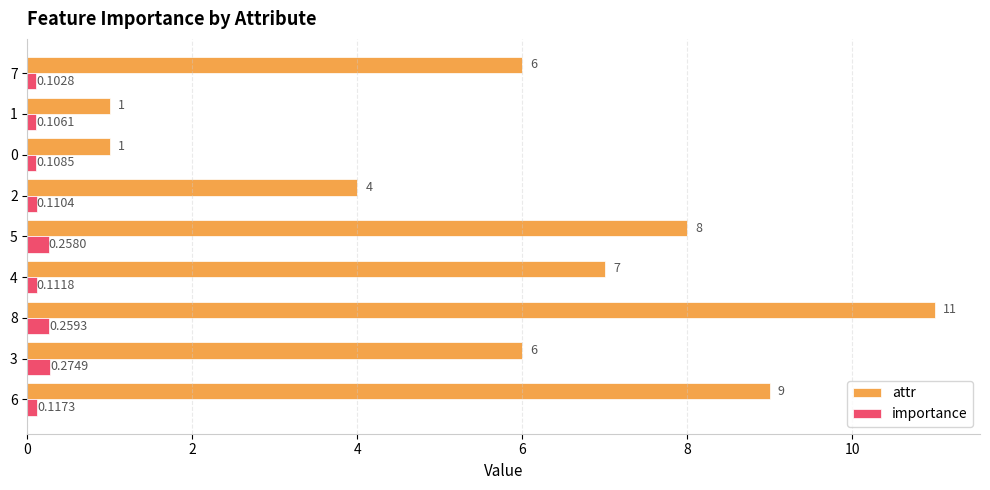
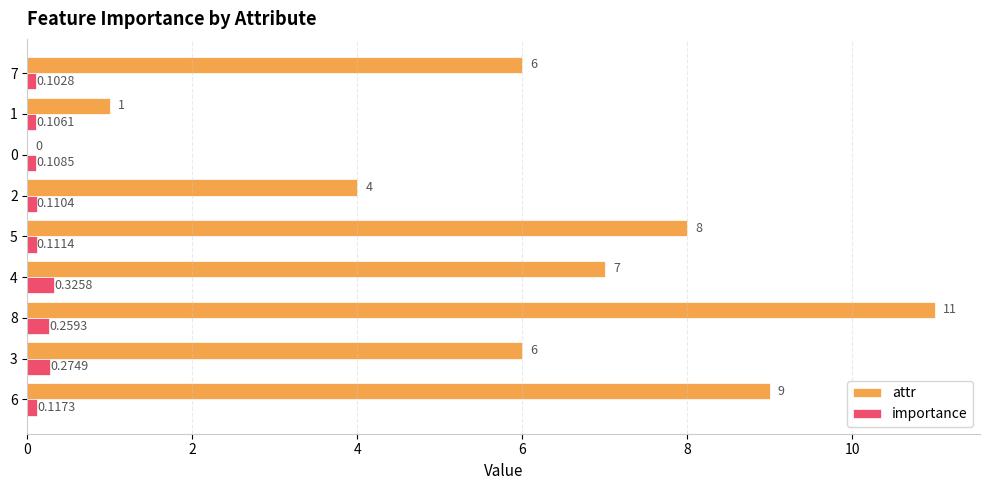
  {
    "attr": {
      "7": 6,
      "1": 1,
-     "0": 1,
+     "0": 0,
      "2": 4,
      "5": 8,
      "4": 7,
      "8": 11,
      "3": 6,
      "6": 9
    },
    "importance": {
      "7": 0.1028,
      "1": 0.1061,
      "0": 0.1085,
      "2": 0.1104,
-     "5": 0.2580,
-     "4": 0.1118,
+     "5": 0.1114,
+     "4": 0.3258,
      "8": 0.2593,
      "3": 0.2749,
      "6": 0.1173
    }
  }
